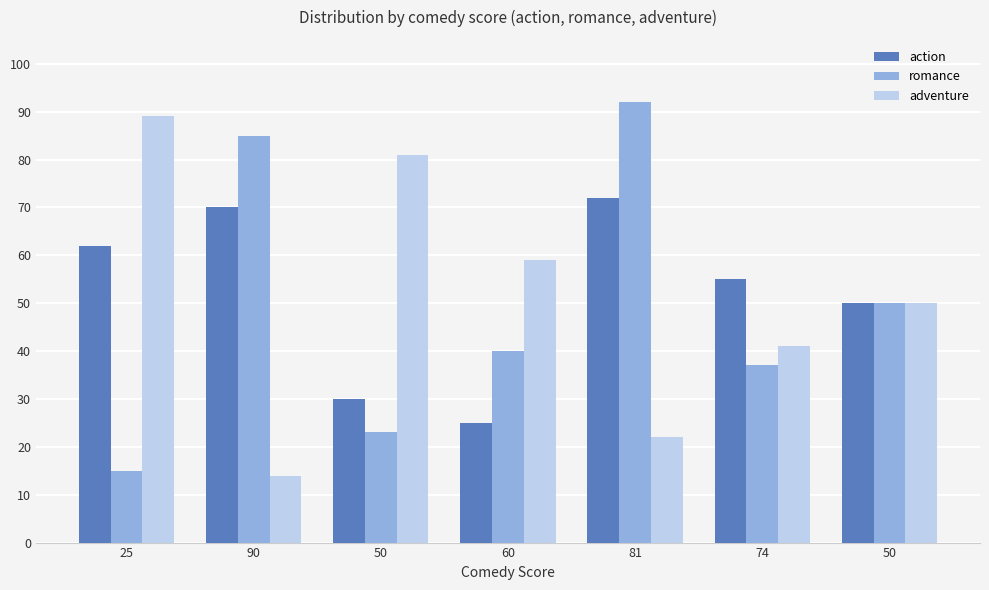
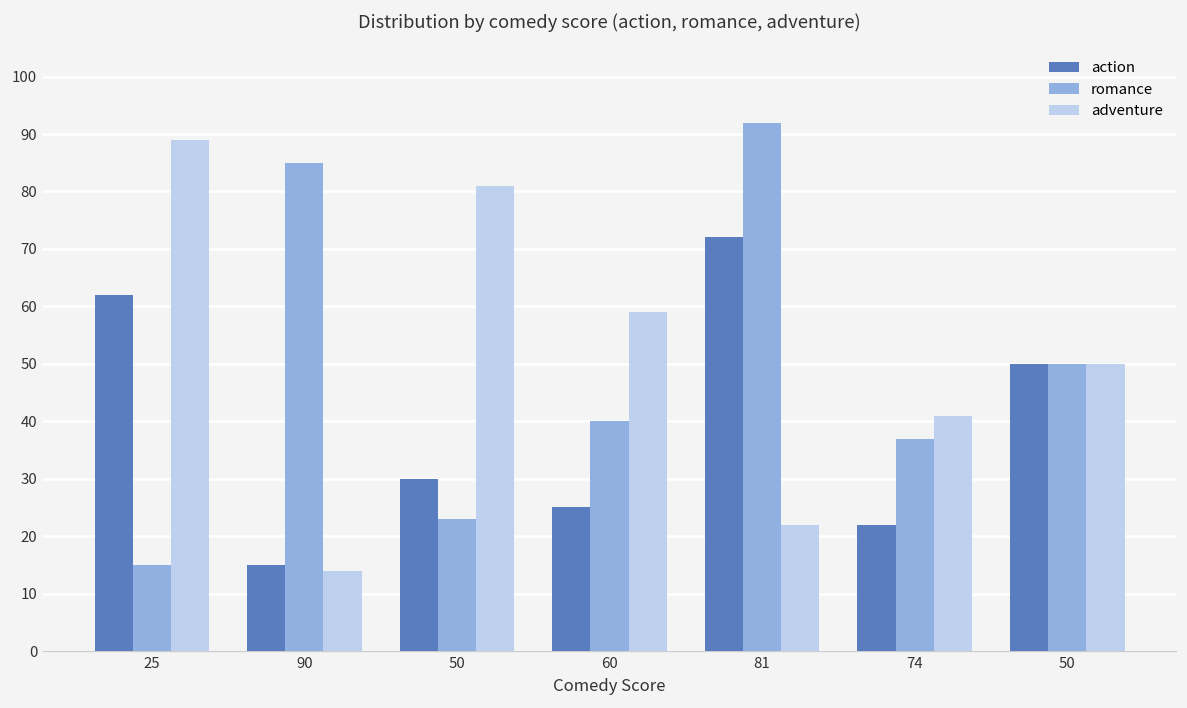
  {
    "action": {
      "25": 62,
-     "90": 70,
+     "90": 15,
      "60": 25,
      "81": 72,
-     "74": 55
+     "74": 22
    }
  }
